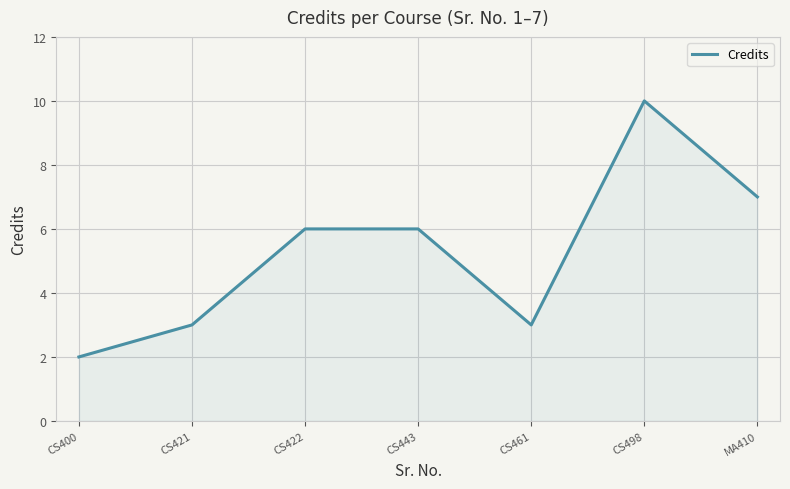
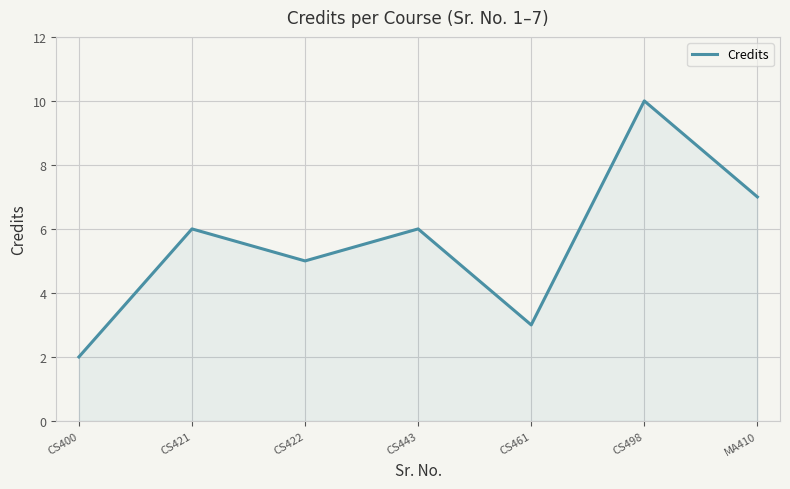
  {
    "CS400": 2,
-   "CS421": 3,
-   "CS422": 6,
+   "CS421": 6,
+   "CS422": 5,
    "CS443": 6,
    "CS461": 3,
    "CS498": 10,
    "MA410": 7
  }
